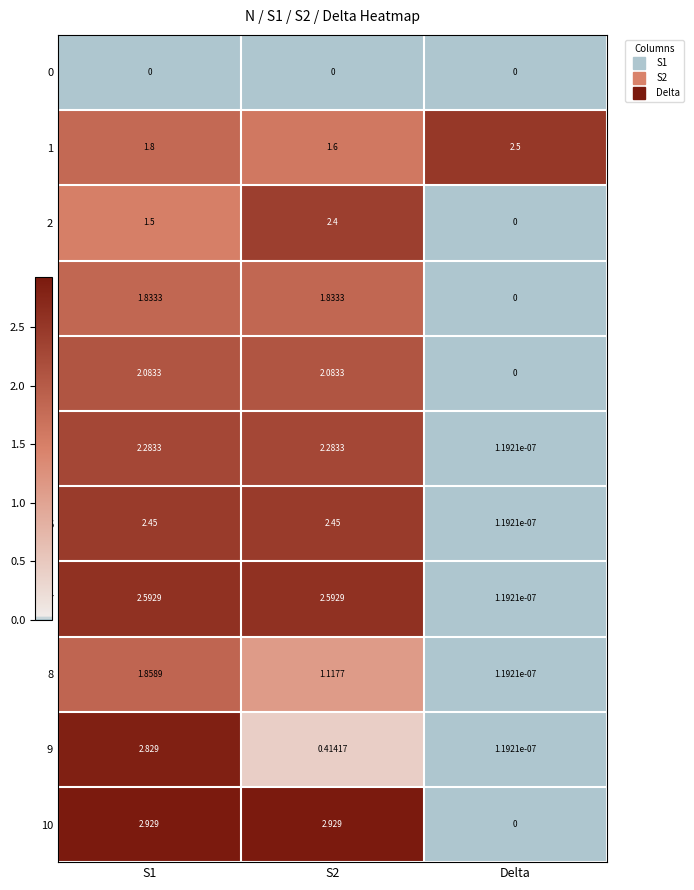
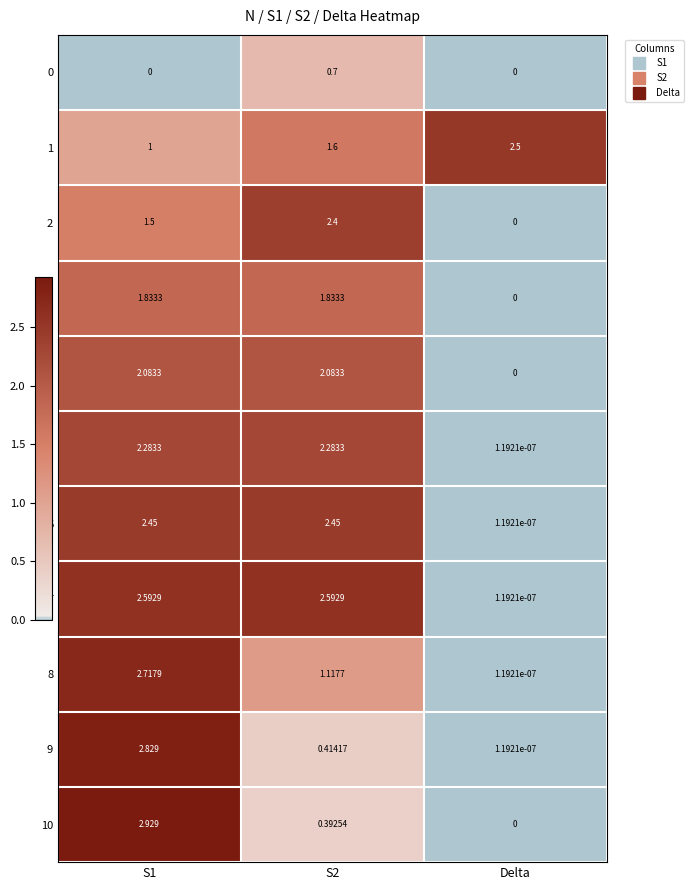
  {
    "0": {
      "S1": "0",
-     "S2": "0",
+     "S2": "0.7",
      "Delta": "0"
    },
    "1": {
-     "S1": "1.8",
+     "S1": "1",
      "S2": "1.6",
      "Delta": "2.5"
    },
    "2": {
      "S1": "1.5",
      "S2": "2.4",
      "Delta": "0"
    },
    "8": {
-     "S1": "1.8589",
+     "S1": "2.7179",
      "S2": "1.1177",
      "Delta": "1.1921e-07"
    },
    "9": {
      "S1": "2.829",
      "S2": "0.41417",
      "Delta": "1.1921e-07"
    },
    "10": {
      "S1": "2.929",
-     "S2": "2.929",
+     "S2": "0.39254",
      "Delta": "0"
    }
  }
